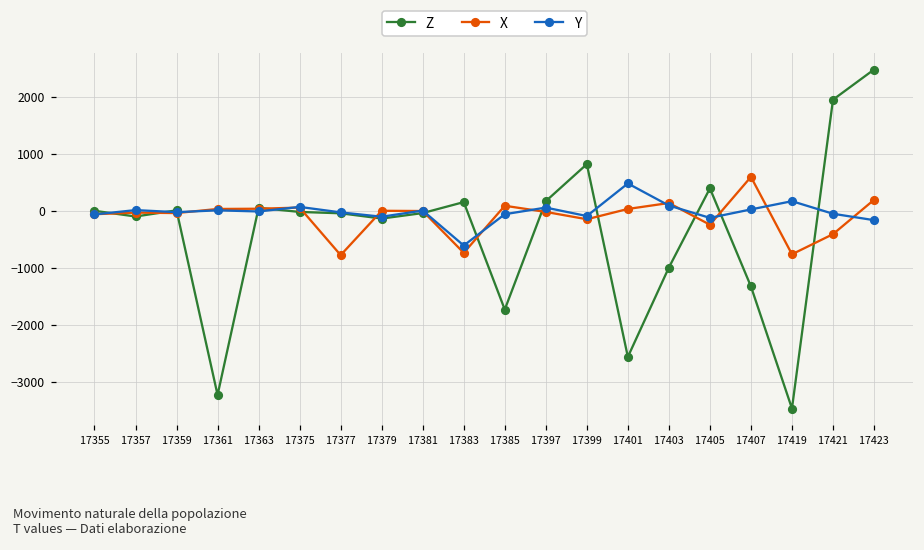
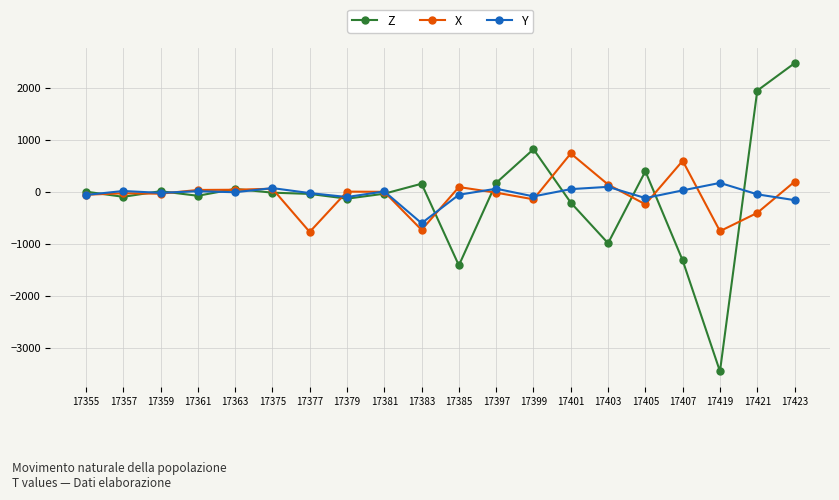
  {
    "Z": {
      "17355": 0,
      "17357": -100,
-     "17361": -3200,
+     "17361": -100,
      "17375": 0,
      "17383": 200,
-     "17385": -1700,
+     "17385": -1400,
      "17397": 200,
      "17399": 800,
-     "17401": -2600,
+     "17401": -200,
      "17403": -1000,
      "17405": 400,
      "17407": -1300,
      "17419": -3500,
      "17421": 1900,
      "17423": 2500
    },
    "X": {
      "17377": -800,
      "17379": 0,
      "17383": -700,
      "17385": 100,
      "17397": 0,
      "17399": -100,
-     "17401": 0,
+     "17401": 700,
      "17405": -200,
      "17407": 600,
      "17419": -800,
      "17421": -400,
      "17423": 200
    },
    "Y": {
      "17383": -600,
      "17385": -100,
      "17397": 100,
      "17399": -100,
-     "17401": 500,
+     "17401": 100,
      "17405": -100,
      "17407": 0,
      "17419": 200,
      "17421": 0,
      "17423": -200
    }
  }
